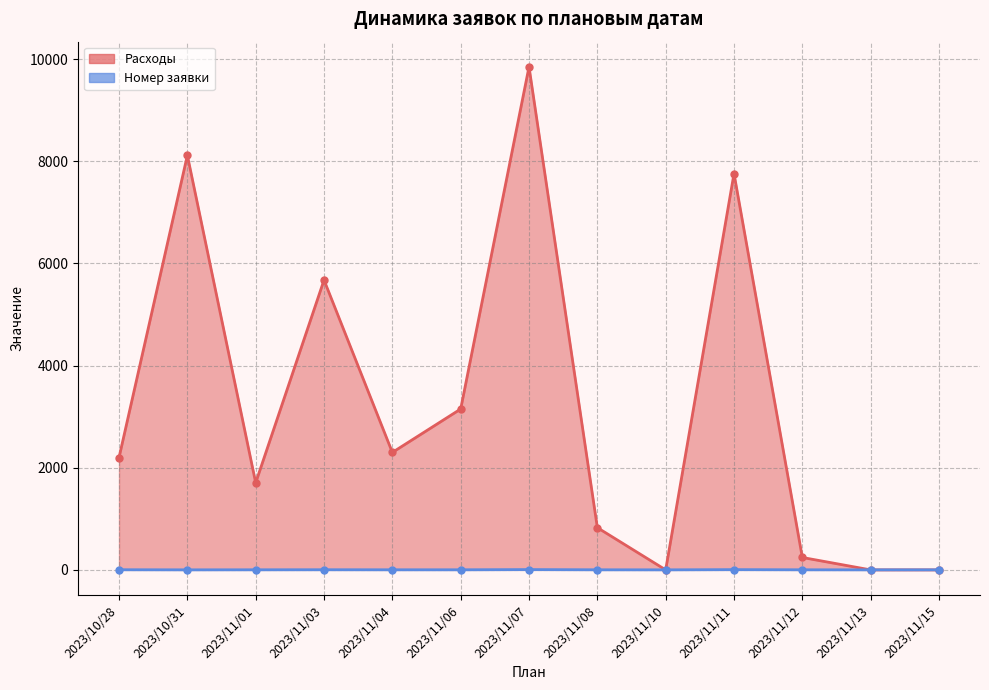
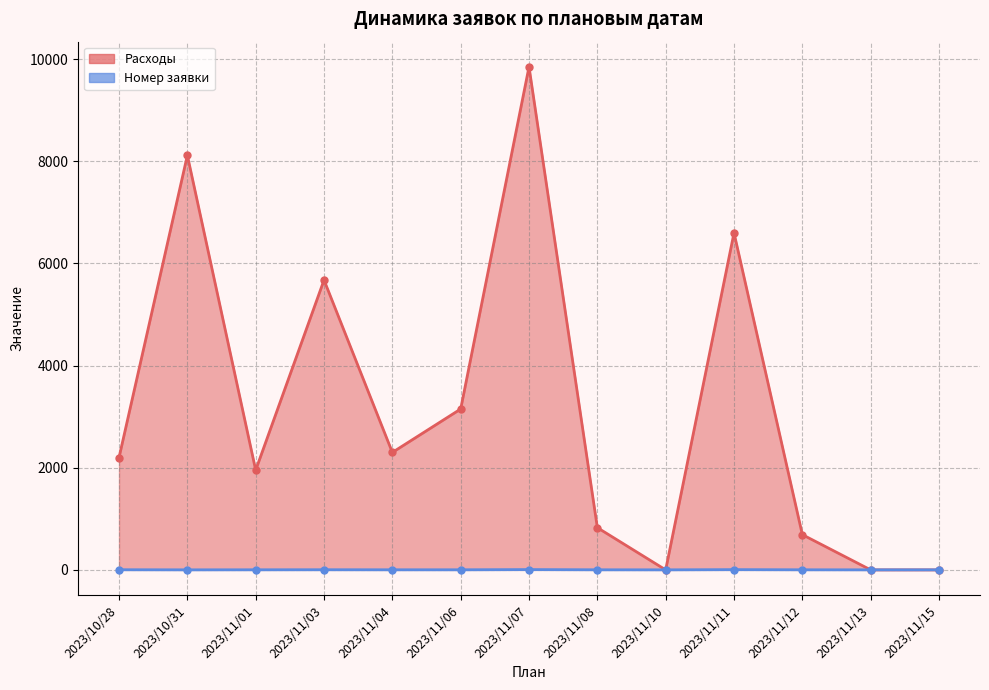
  {
    "Расходы": {
      "2023/10/28": 2200,
      "2023/10/31": 8100,
-     "2023/11/01": 1700,
+     "2023/11/01": 2000,
      "2023/11/03": 5700,
      "2023/11/04": 2300,
      "2023/11/06": 3200,
      "2023/11/07": 9900,
      "2023/11/08": 800,
-     "2023/11/11": 7800,
-     "2023/11/12": 200
+     "2023/11/11": 6600,
+     "2023/11/12": 700
    },
    "Номер заявки": {
      "2023/10/28": 0,
      "2023/10/31": 0,
      "2023/11/01": 0,
      "2023/11/03": 0,
      "2023/11/04": 0,
      "2023/11/06": 0,
      "2023/11/07": 0,
      "2023/11/08": 0,
      "2023/11/11": 0,
      "2023/11/12": 0
    }
  }
